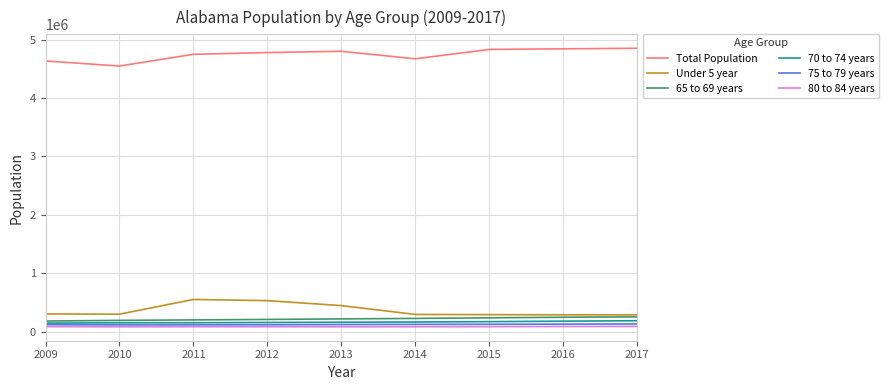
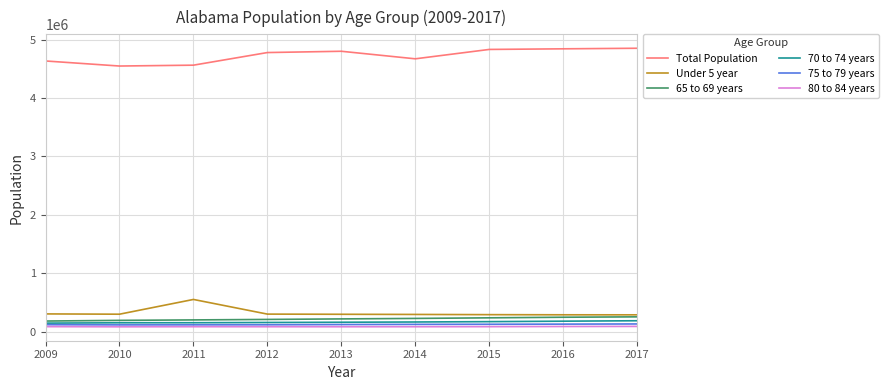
  {
    "Total Population": {
      "2009": 4600000,
      "2010": 4500000,
-     "2011": 4700000,
+     "2011": 4600000,
      "2012": 4800000,
      "2013": 4800000,
      "2014": 4700000,
      "2015": 4800000,
      "2016": 4800000,
      "2017": 4900000
    },
    "Under 5 year": {
      "2009": 300000,
      "2010": 300000,
      "2011": 600000,
-     "2012": 500000,
-     "2013": 500000,
+     "2012": 300000,
+     "2013": 300000,
      "2014": 300000,
      "2015": 300000
    },
    "65 to 69 years": {
      "2011": 200000,
      "2012": 200000,
      "2013": 200000,
      "2014": 200000,
      "2015": 200000
    },
    "70 to 74 years": {
      "2015": 200000,
      "2016": 200000,
      "2017": 200000
    }
  }
